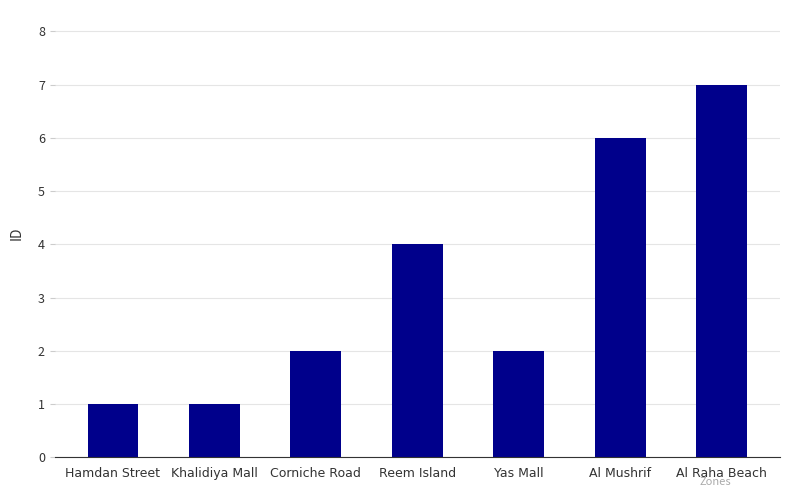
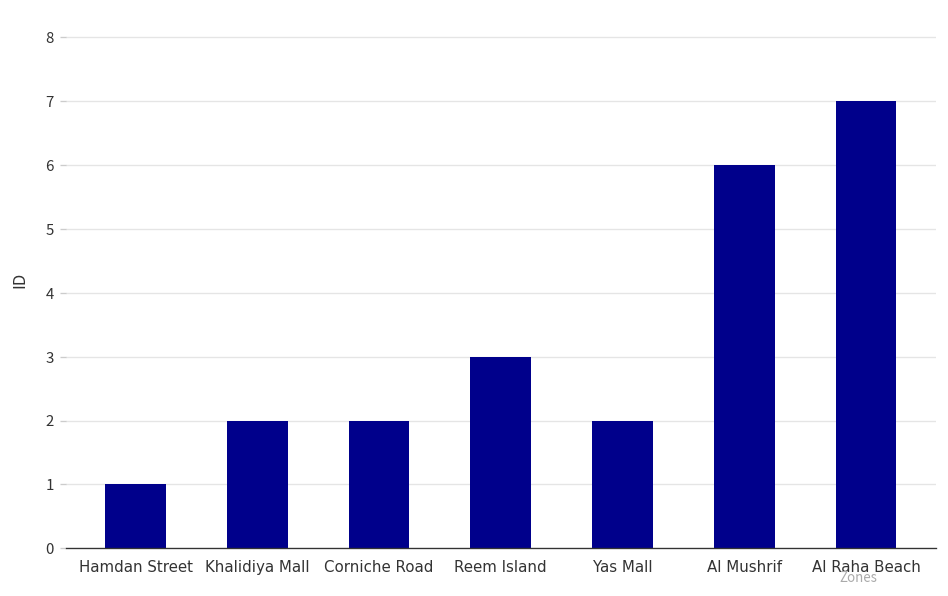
  {
    "Hamdan Street": 1,
-   "Khalidiya Mall": 1,
+   "Khalidiya Mall": 2,
    "Corniche Road": 2,
-   "Reem Island": 4,
+   "Reem Island": 3,
    "Yas Mall": 2,
    "Al Mushrif": 6,
    "Al Raha Beach": 7
  }
